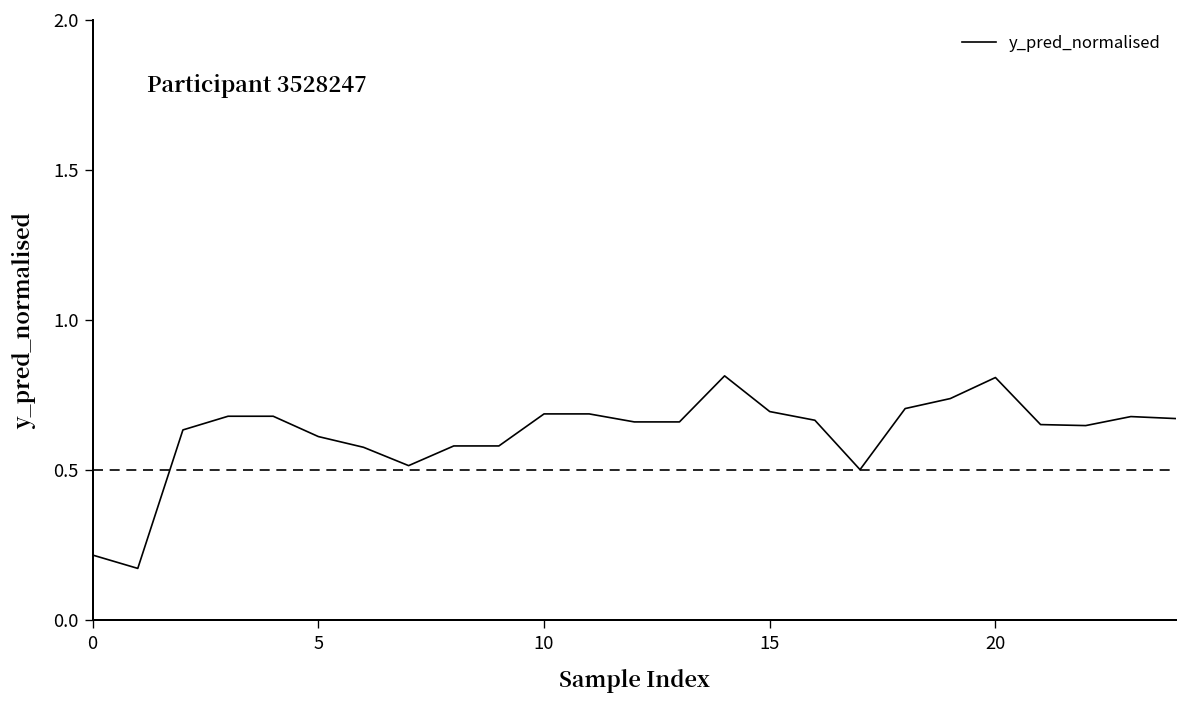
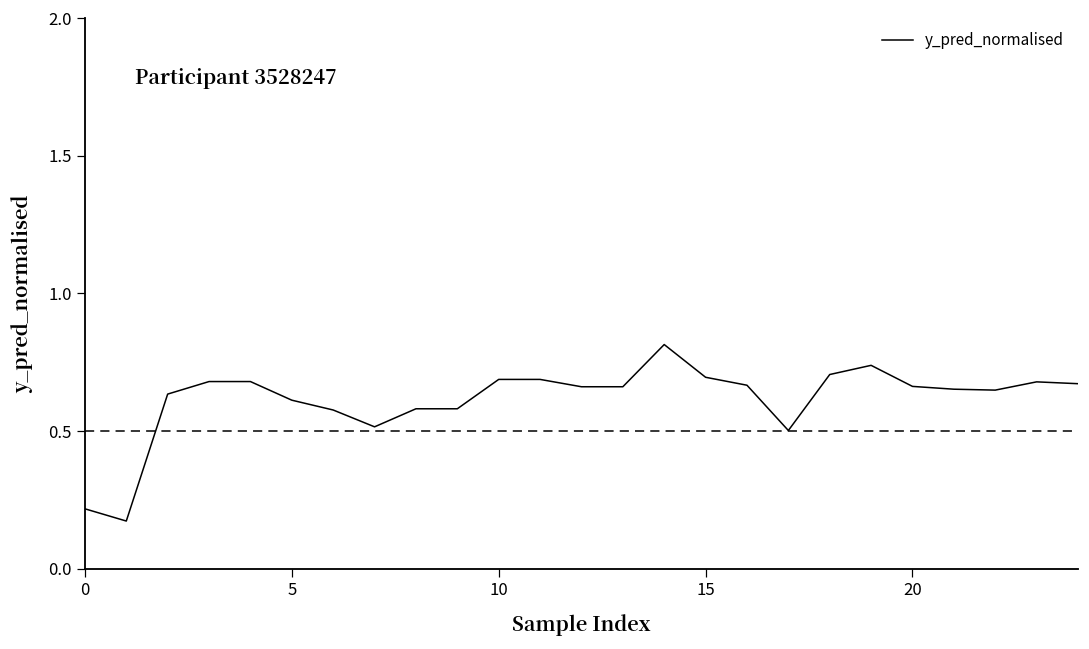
  {
    "0": 0.22,
    "5": 0.61,
    "10": 0.69,
    "15": 0.70,
-   "20": 0.81
+   "20": 0.66
  }
